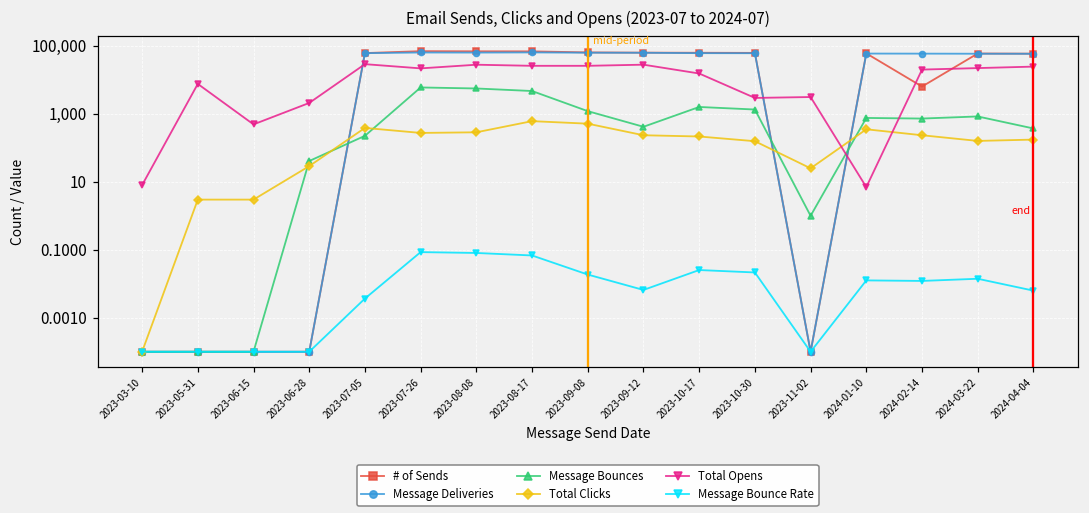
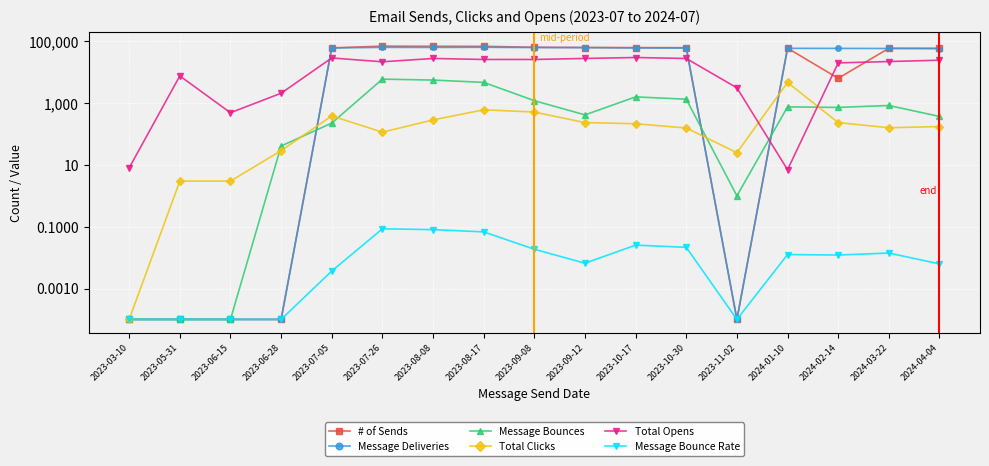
  {
    "# of Sends": {
      "2024-02-14": "6,000"
    },
    "Message Deliveries": {
      "2024-02-14": "60,000"
    },
    "Message Bounces": {
      "2023-06-28": "40",
      "2023-07-05": "200",
      "2023-07-26": "6,000",
      "2023-08-08": "6,000",
      "2023-08-17": "5,000",
      "2023-09-08": "1,200",
      "2023-09-12": "400",
      "2023-10-17": "2,000",
      "2023-10-30": "1,000",
      "2023-11-02": "1",
      "2024-01-10": "800",
      "2024-02-14": "700",
      "2024-03-22": "800",
      "2024-04-04": "400"
    },
    "Total Clicks": {
      "2023-05-31": "3",
      "2023-06-15": "3",
      "2023-06-28": "30",
      "2023-07-05": "400",
-     "2023-07-26": "300",
+     "2023-07-26": "120",
      "2023-08-08": "300",
      "2023-08-17": "600",
      "2023-09-08": "500",
      "2023-09-12": "200",
      "2023-10-17": "200",
      "2023-10-30": "200",
      "2023-11-02": "30",
-     "2024-01-10": "400",
+     "2024-01-10": "5,000",
      "2024-02-14": "200",
      "2024-03-22": "200",
      "2024-04-04": "200"
    },
    "Total Opens": {
      "2023-03-10": "8",
      "2023-05-31": "8,000",
      "2023-06-15": "500",
      "2023-06-28": "2,000",
      "2023-07-05": "30,000",
      "2023-07-26": "20,000",
      "2023-08-08": "30,000",
      "2023-08-17": "30,000",
      "2023-09-08": "30,000",
      "2023-09-12": "30,000",
-     "2023-10-17": "20,000",
-     "2023-10-30": "3,000",
+     "2023-10-17": "30,000",
+     "2023-10-30": "30,000",
      "2023-11-02": "3,000",
      "2024-01-10": "7",
      "2024-02-14": "20,000",
      "2024-03-22": "20,000",
      "2024-04-04": "20,000"
    },
    "Message Bounce Rate": {
      "2023-07-05": "0.004",
      "2023-07-26": "0.09",
      "2023-08-08": "0.08",
      "2023-08-17": "0.07",
      "2023-09-08": "0.02",
      "2023-09-12": "0.007",
      "2023-10-17": "0.03",
      "2023-10-30": "0.02",
      "2024-01-10": "0.013",
      "2024-02-14": "0.012",
      "2024-03-22": "0.01",
      "2024-04-04": "0.006"
    }
  }
